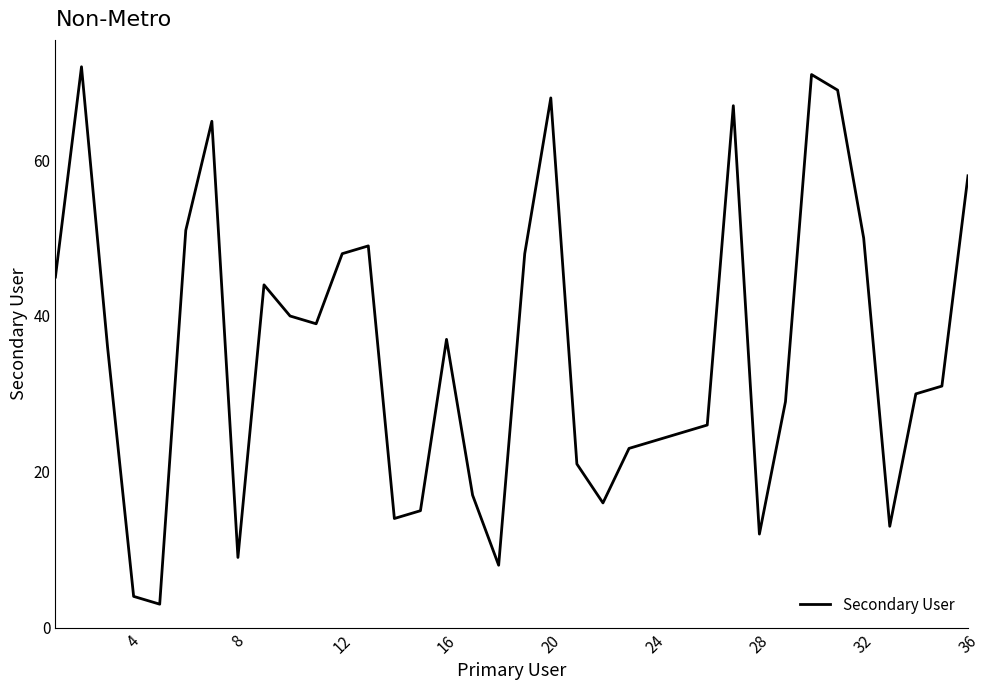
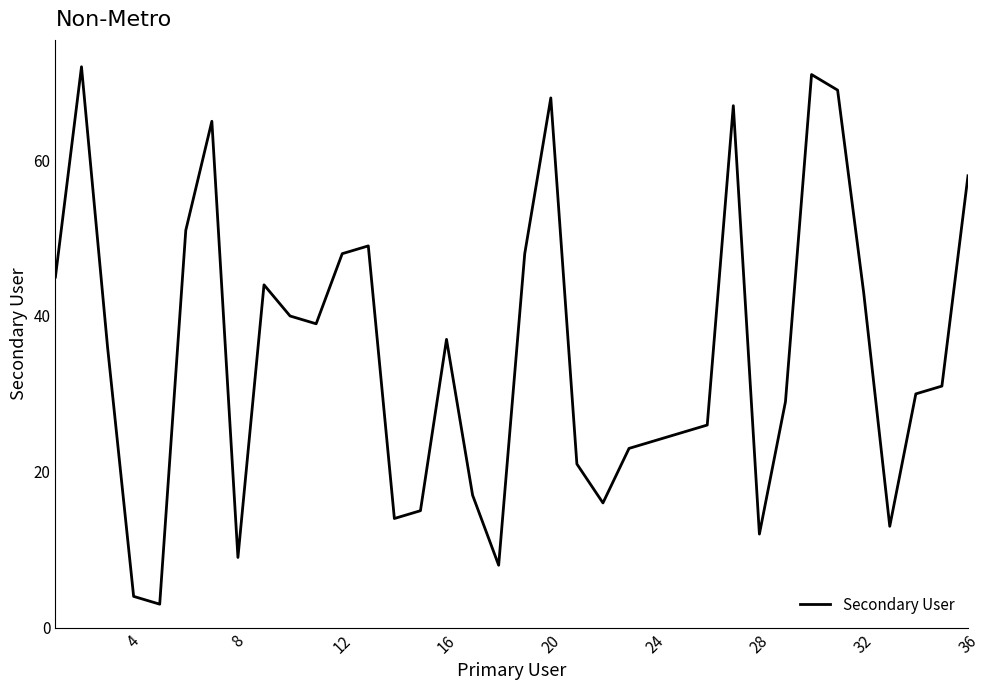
  {
    "4": 4,
    "8": 9,
    "12": 48,
    "16": 37,
    "20": 68,
    "24": 24,
    "28": 12,
-   "32": 50,
+   "32": 43,
    "36": 58
  }
